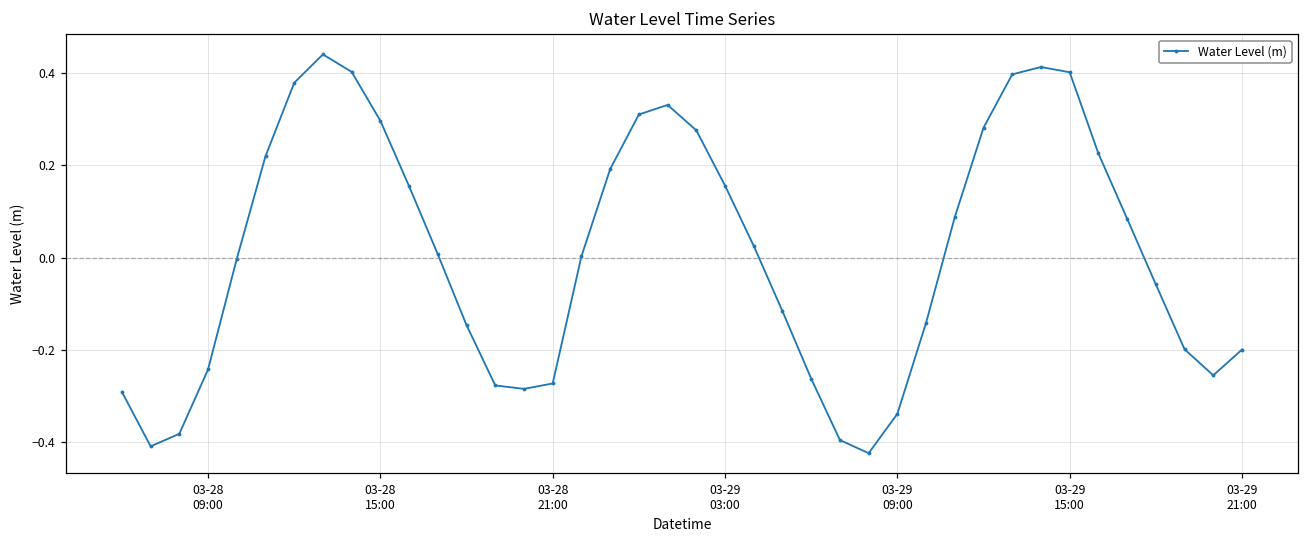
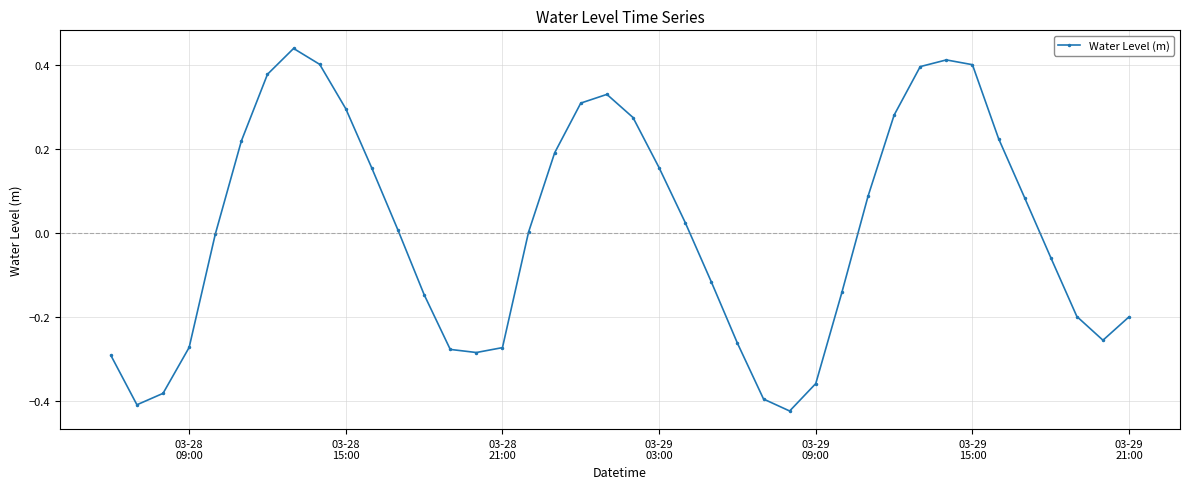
  {
-   "03-28 09:00": -0.24,
+   "03-28 09:00": -0.27,
    "03-28 15:00": 0.30,
    "03-28 21:00": -0.27,
    "03-29 03:00": 0.16,
-   "03-29 09:00": -0.34,
+   "03-29 09:00": -0.36,
    "03-29 15:00": 0.40,
    "03-29 21:00": -0.20
  }
